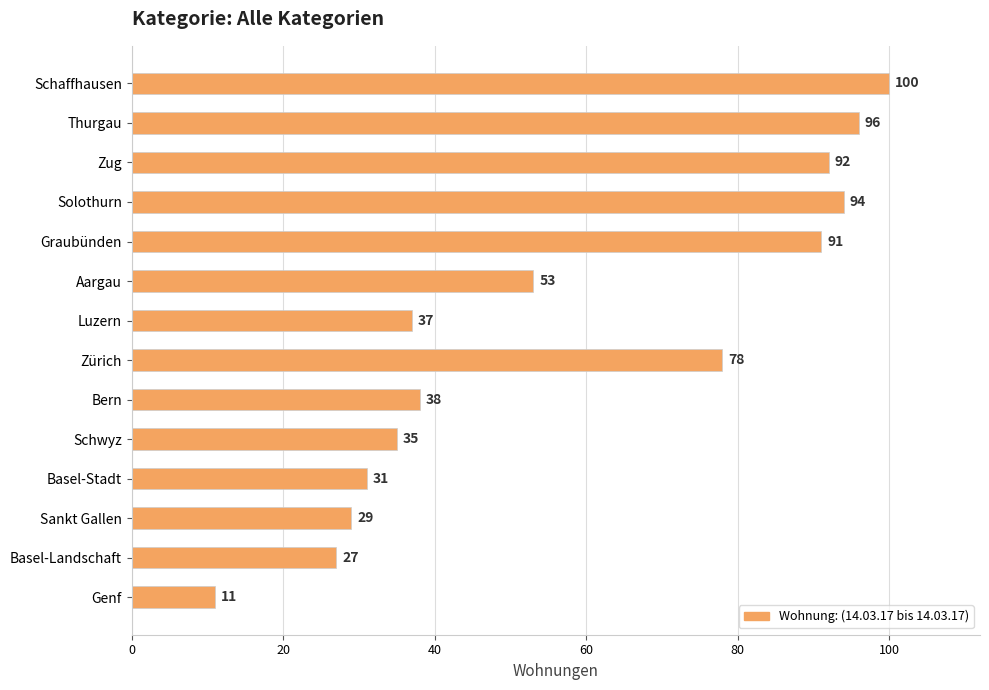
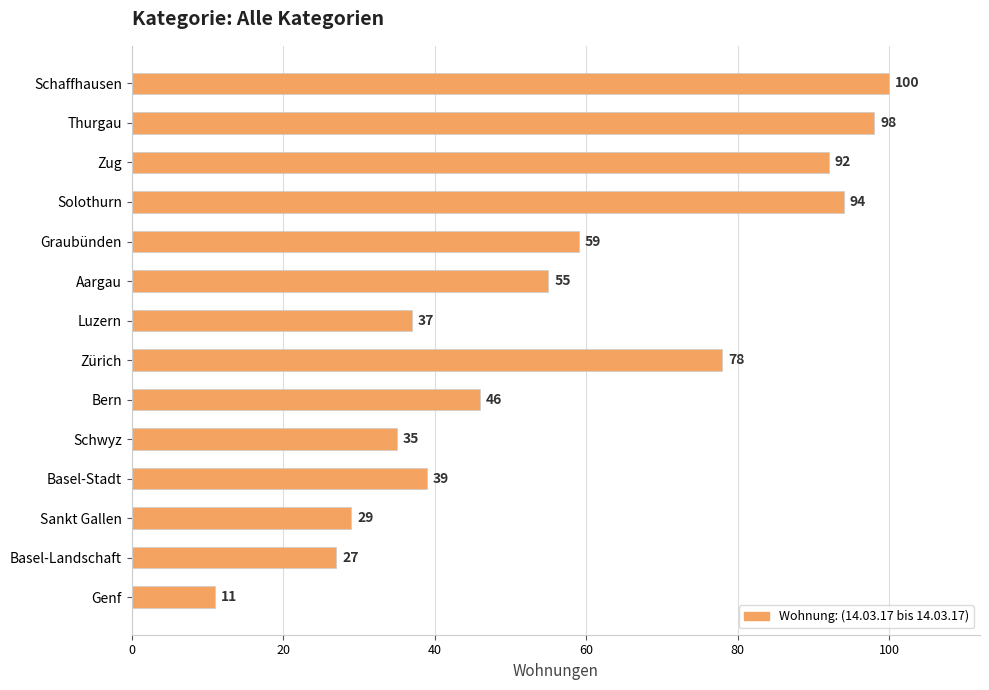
  {
    "Schaffhausen": 100,
-   "Thurgau": 96,
+   "Thurgau": 98,
    "Zug": 92,
    "Solothurn": 94,
-   "Graubünden": 91,
-   "Aargau": 53,
+   "Graubünden": 59,
+   "Aargau": 55,
    "Luzern": 37,
    "Zürich": 78,
-   "Bern": 38,
+   "Bern": 46,
    "Schwyz": 35,
-   "Basel-Stadt": 31,
+   "Basel-Stadt": 39,
    "Sankt Gallen": 29,
    "Basel-Landschaft": 27,
    "Genf": 11
  }
